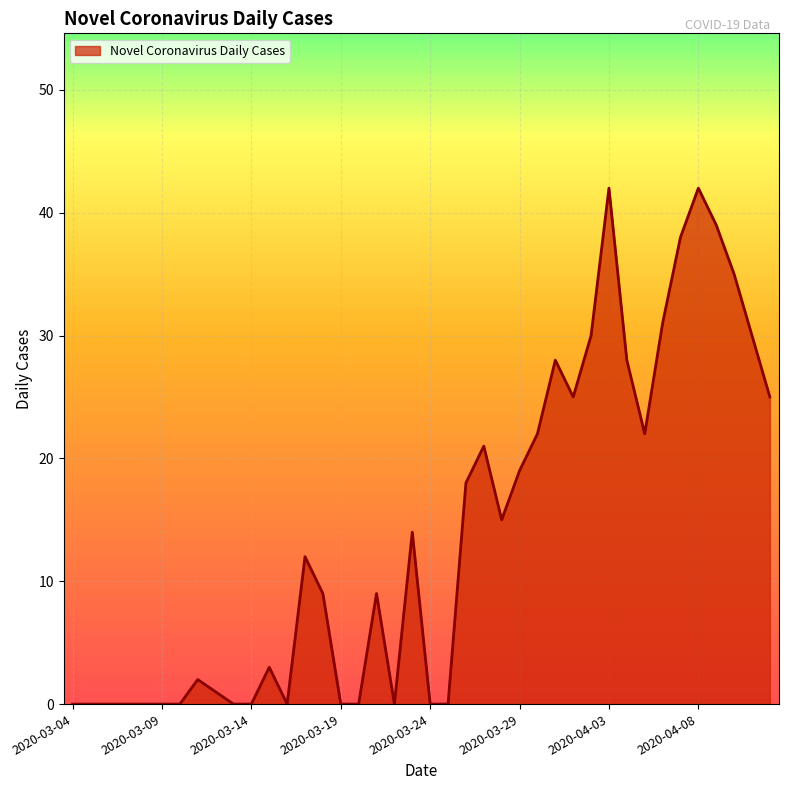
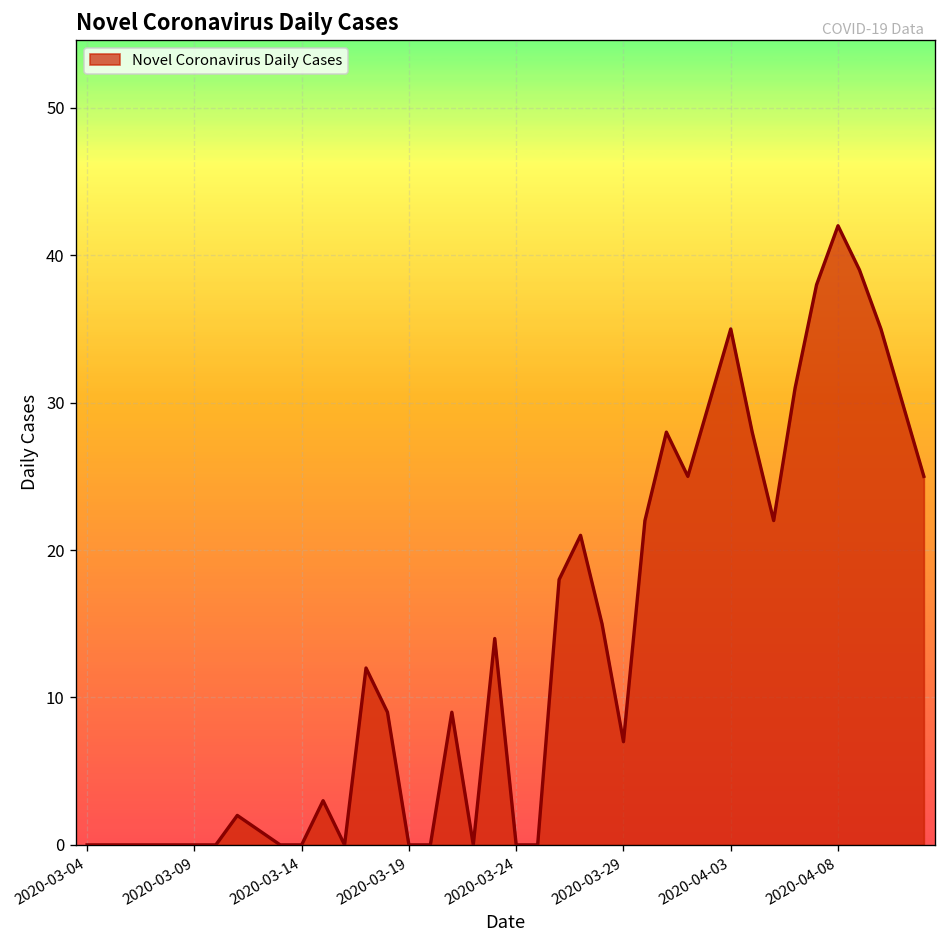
  {
    "2020-03-04": 0,
    "2020-03-09": 0,
    "2020-03-14": 0,
    "2020-03-19": 0,
    "2020-03-24": 0,
-   "2020-03-29": 19,
-   "2020-04-03": 42,
+   "2020-03-29": 7,
+   "2020-04-03": 35,
    "2020-04-08": 42
  }
